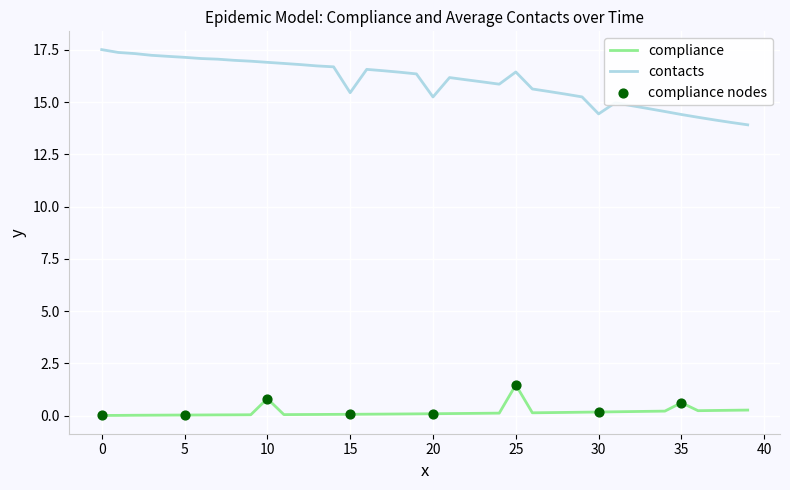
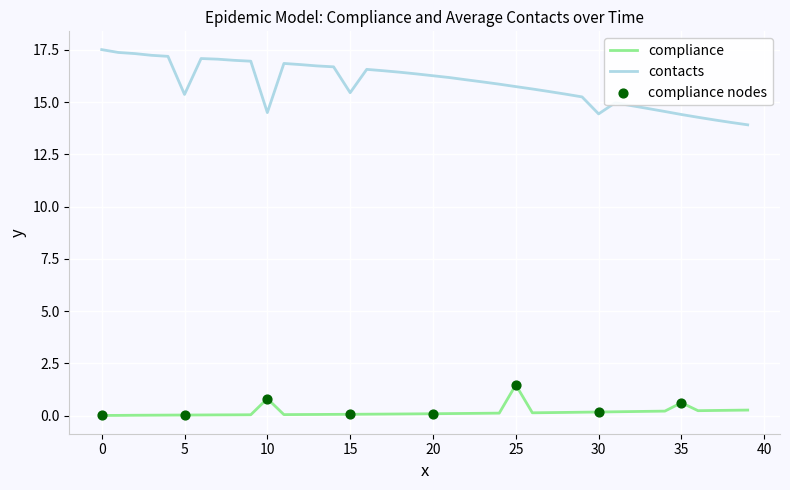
  {
    "contacts": {
      "0": 17.5,
-     "5": 17.1,
-     "10": 16.9,
+     "5": 15.4,
+     "10": 14.5,
      "15": 15.4,
-     "20": 15.2,
-     "25": 16.4,
+     "20": 16.3,
+     "25": 15.7,
      "30": 14.4,
      "35": 14.4
    }
  }
